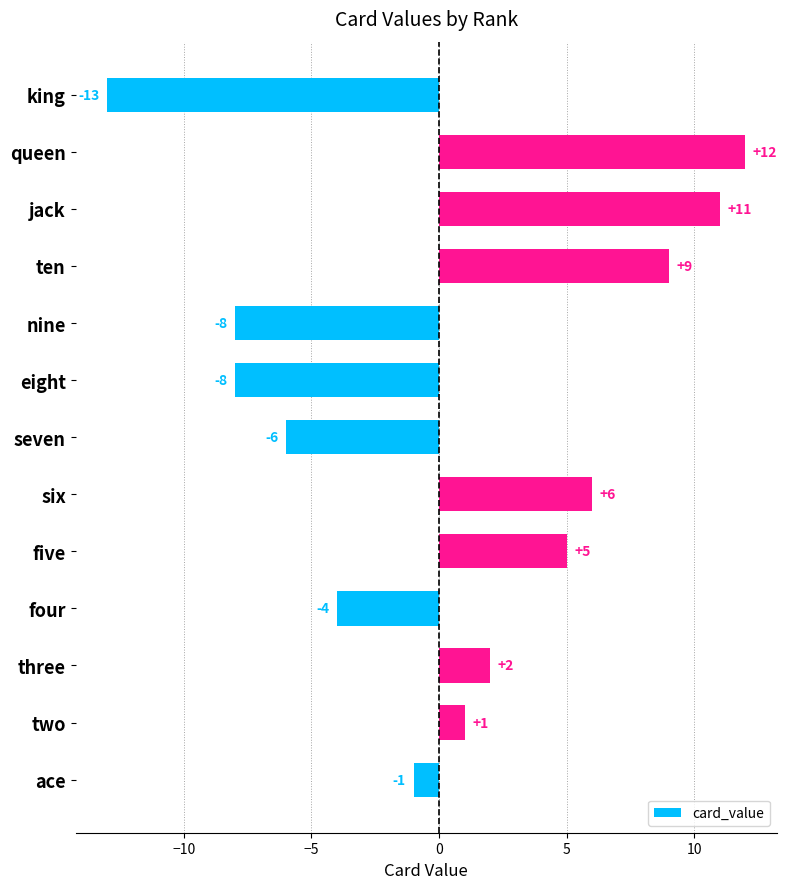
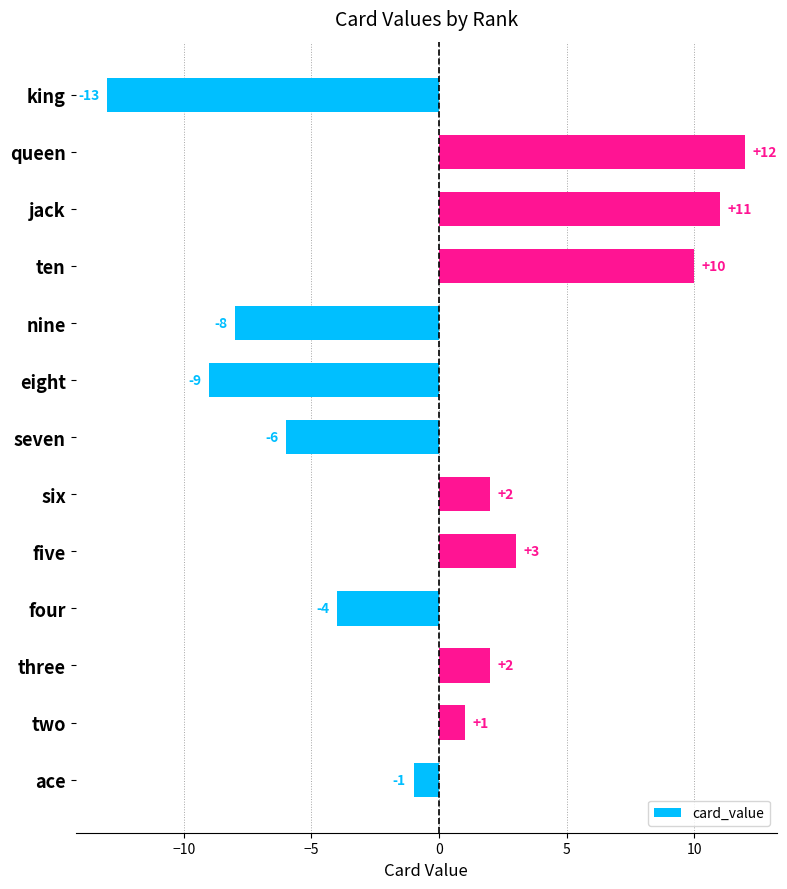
  {
    "king": "-13",
    "queen": "+12",
    "jack": "+11",
-   "ten": "+9",
+   "ten": "+10",
    "nine": "-8",
-   "eight": "-8",
+   "eight": "-9",
    "seven": "-6",
-   "six": "+6",
-   "five": "+5",
+   "six": "+2",
+   "five": "+3",
    "four": "-4",
    "three": "+2",
    "two": "+1",
    "ace": "-1"
  }
